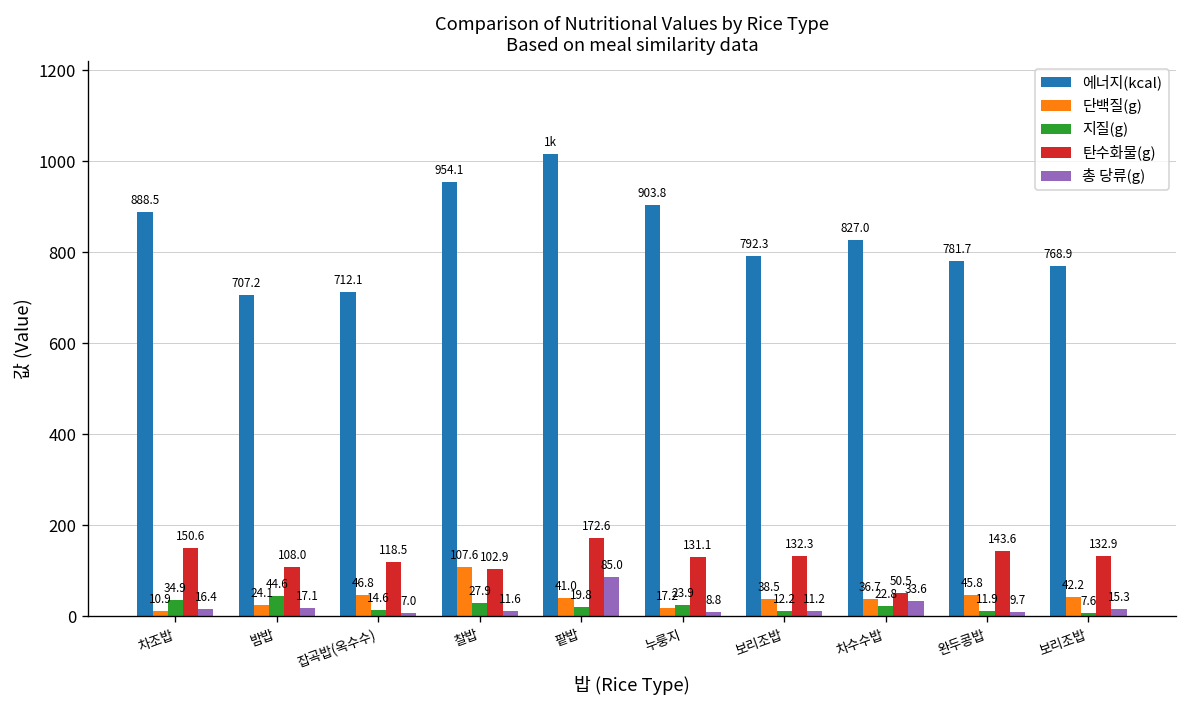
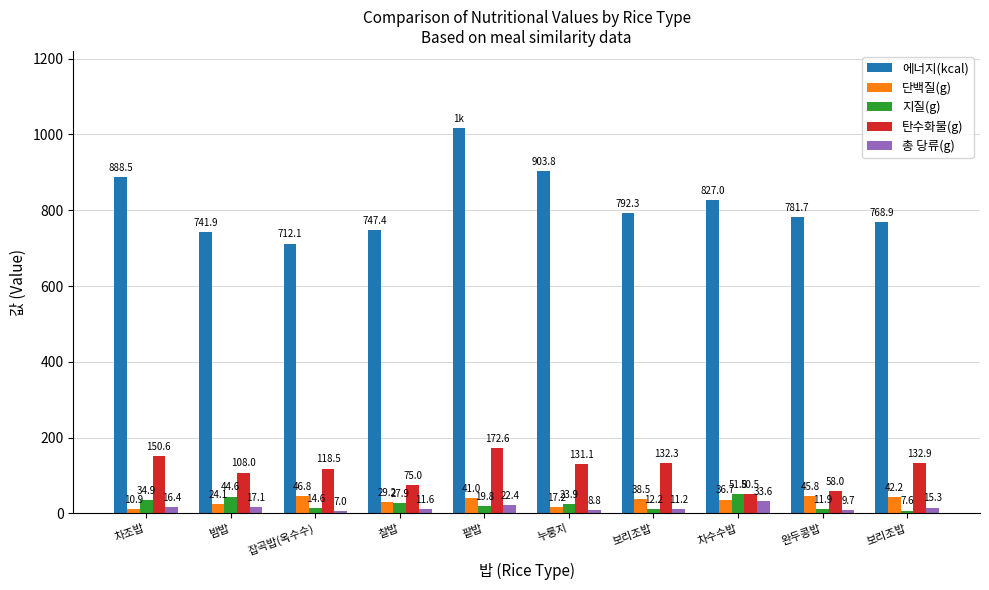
  {
    "에너지(kcal)": {
      "차조밥": "888.5",
-     "밤밥": "707.2",
+     "밤밥": "741.9",
      "잡곡밥(옥수수)": "712.1",
-     "찰밥": "954.1",
+     "찰밥": "747.4",
      "팥밥": "1k",
      "누룽지": "903.8",
      "차수수밥": "827.0",
      "완두콩밥": "781.7"
    },
    "단백질(g)": {
      "차조밥": "10.9",
      "밤밥": "24.1",
      "잡곡밥(옥수수)": "46.8",
-     "찰밥": "107.6",
+     "찰밥": "29.2",
      "팥밥": "41.0",
      "차수수밥": "36.7",
      "완두콩밥": "45.8"
    },
    "지질(g)": {
      "차조밥": "34.9",
      "밤밥": "44.6",
      "잡곡밥(옥수수)": "14.6",
      "팥밥": "19.8",
-     "차수수밥": "22.8",
+     "차수수밥": "51.8",
      "완두콩밥": "11.9"
    },
    "탄수화물(g)": {
      "차조밥": "150.6",
      "밤밥": "108.0",
      "잡곡밥(옥수수)": "118.5",
-     "찰밥": "102.9",
+     "찰밥": "75.0",
      "팥밥": "172.6",
      "누룽지": "131.1",
-     "완두콩밥": "143.6"
+     "완두콩밥": "58.0"
    },
    "총 당류(g)": {
      "차조밥": "16.4",
      "밤밥": "17.1",
      "잡곡밥(옥수수)": "7.0",
      "찰밥": "11.6",
-     "팥밥": "85.0",
+     "팥밥": "22.4",
      "누룽지": "8.8",
      "차수수밥": "33.6",
      "완두콩밥": "9.7"
    }
  }
